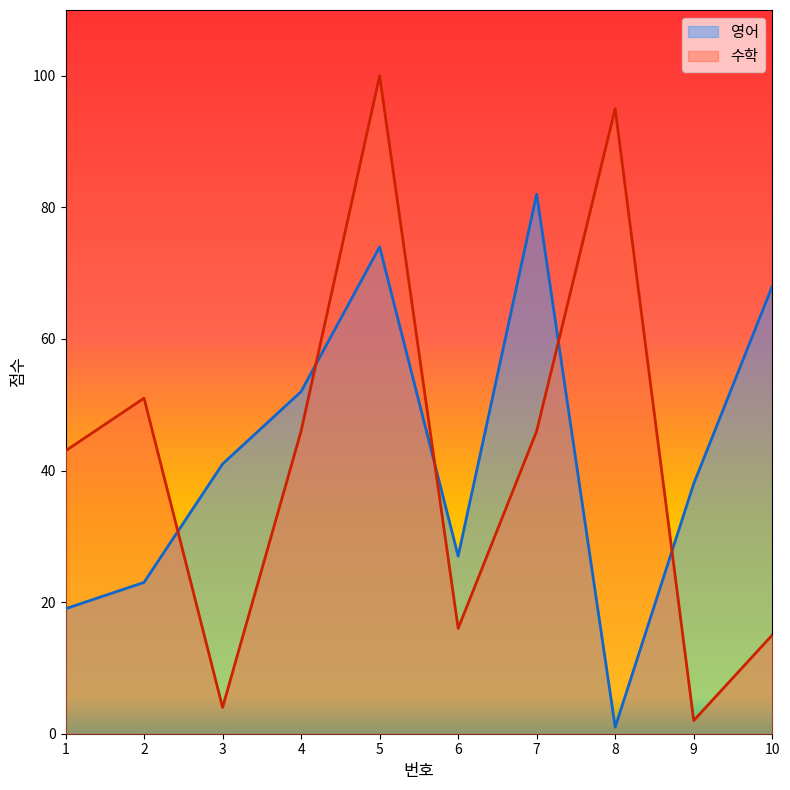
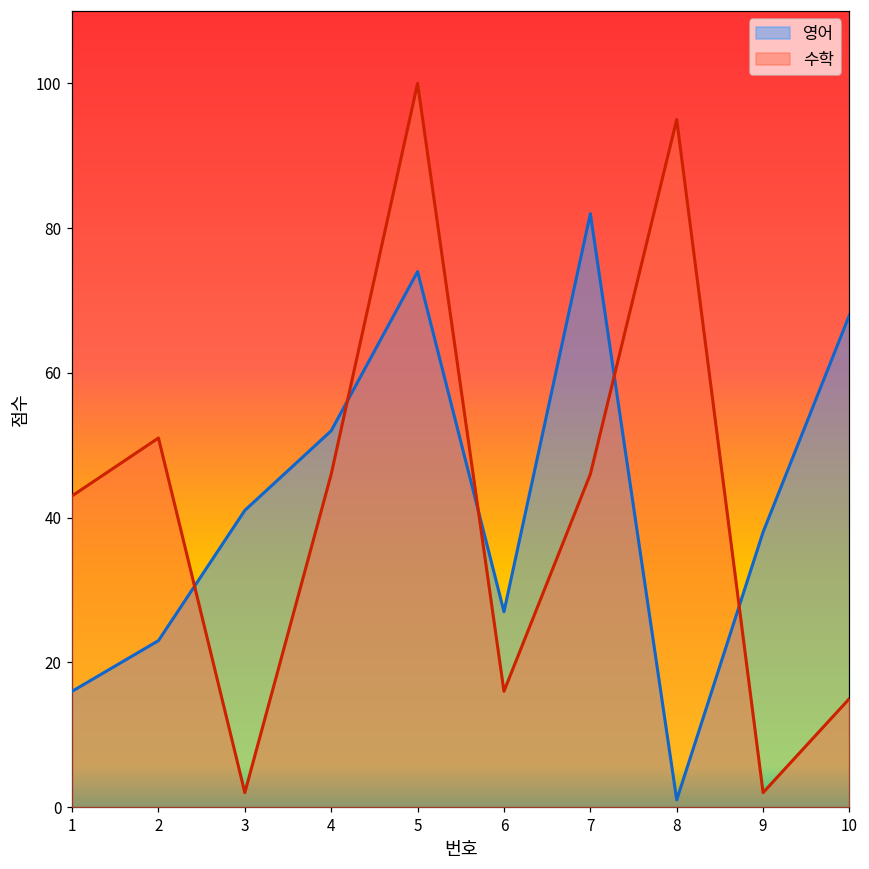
  {
    "영어": {
-     "1": 19,
+     "1": 16,
      "2": 23,
      "3": 41,
      "4": 52,
      "5": 74,
      "6": 27,
      "7": 82,
      "8": 1,
      "9": 38,
      "10": 68
    },
    "수학": {
      "1": 43,
      "2": 51,
-     "3": 4,
+     "3": 2,
      "4": 46,
      "5": 100,
      "6": 16,
      "7": 46,
      "8": 95,
      "9": 2,
      "10": 15
    }
  }
